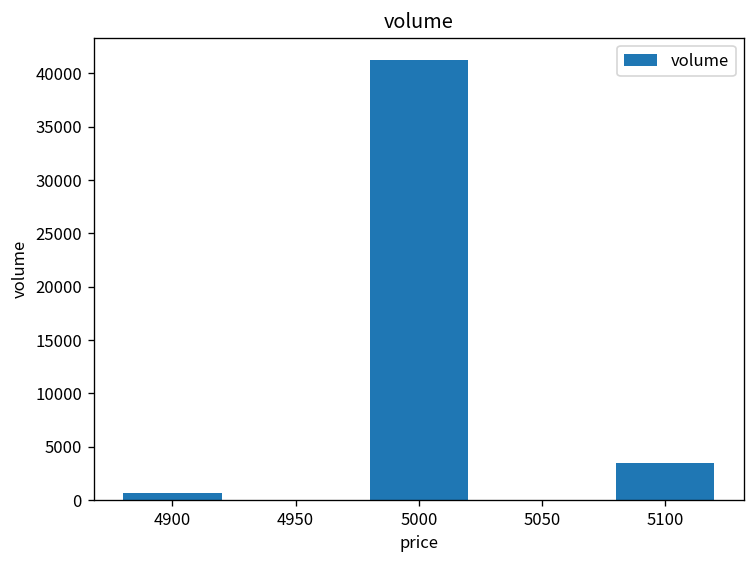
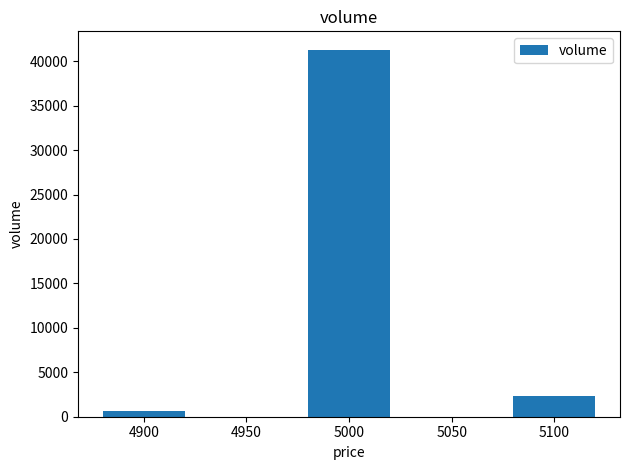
  {
    "4900": 1000,
    "5000": 41000,
-   "5100": 3000
+   "5100": 2000
  }
